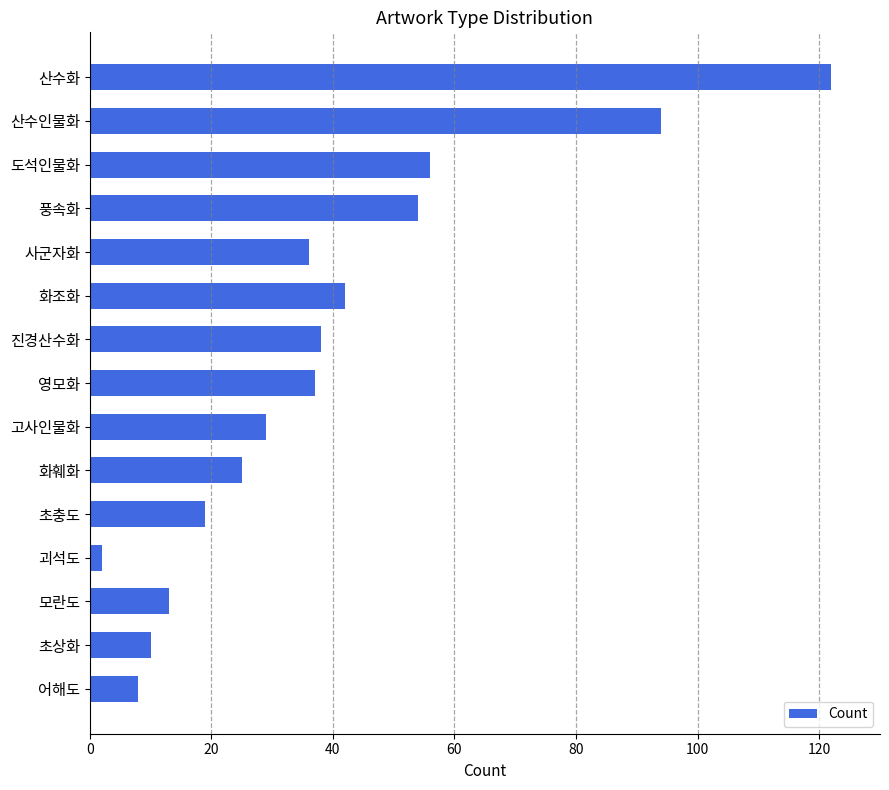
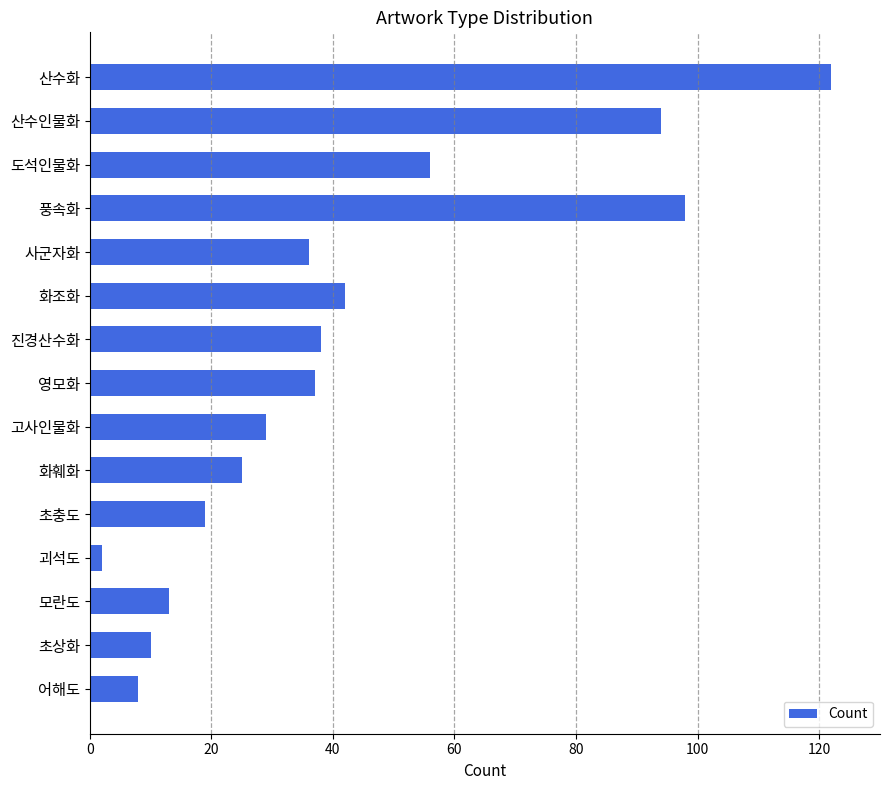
  {
    "산수화": 122,
    "산수인물화": 94,
    "도석인물화": 56,
-   "풍속화": 54,
+   "풍속화": 98,
    "사군자화": 36,
    "화조화": 42,
    "진경산수화": 38,
    "영모화": 37,
    "고사인물화": 29,
    "화훼화": 25,
    "초충도": 19,
    "괴석도": 2,
    "모란도": 13,
    "초상화": 10,
    "어해도": 8
  }
